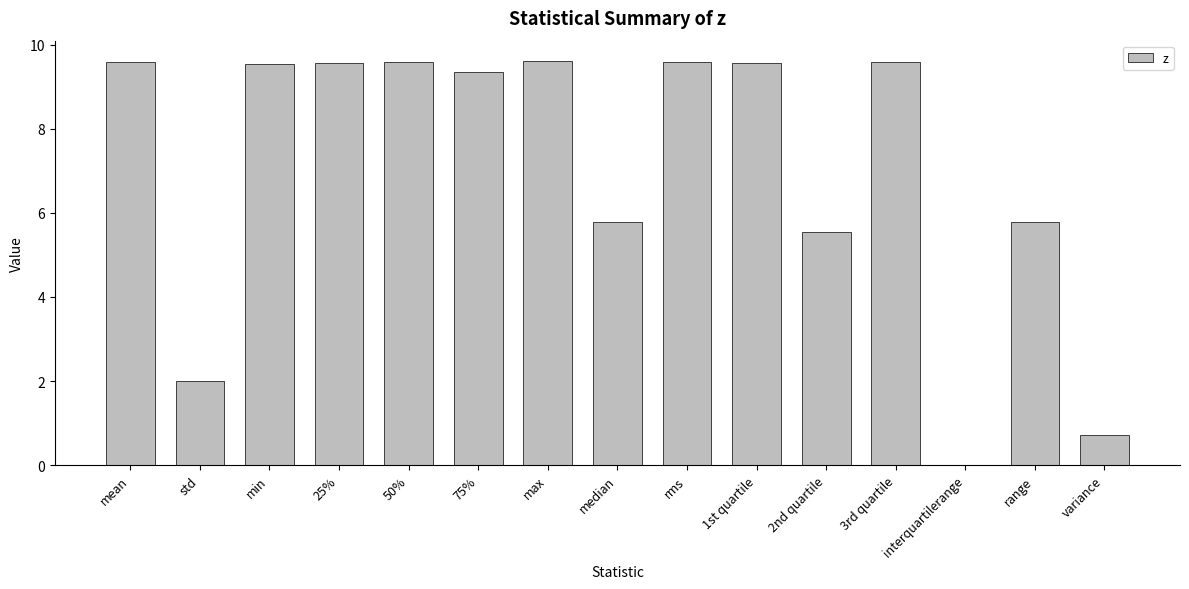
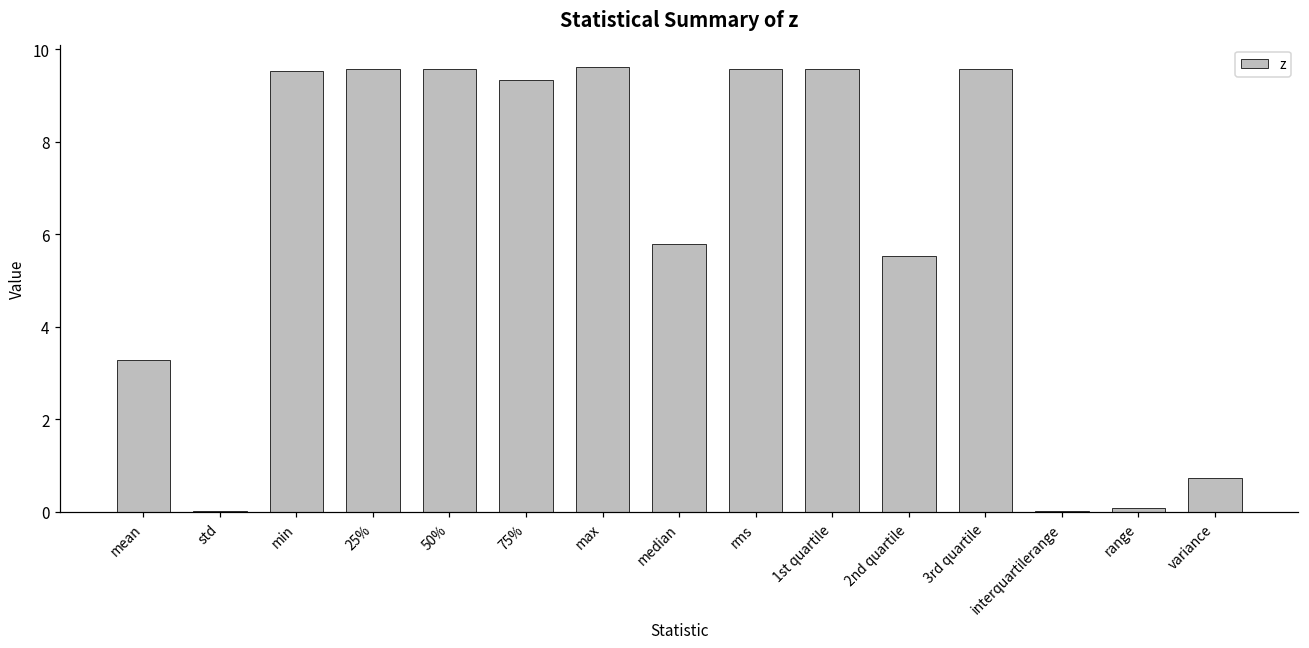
  {
-   "mean": 9.6,
-   "std": 2.0,
+   "mean": 3.3,
+   "std": 0.0,
    "min": 9.5,
    "25%": 9.6,
    "50%": 9.6,
    "75%": 9.3,
    "max": 9.6,
    "median": 5.8,
    "rms": 9.6,
    "1st quartile": 9.6,
    "2nd quartile": 5.5,
    "3rd quartile": 9.6,
-   "range": 5.8,
+   "range": 0.1,
    "variance": 0.7
  }
